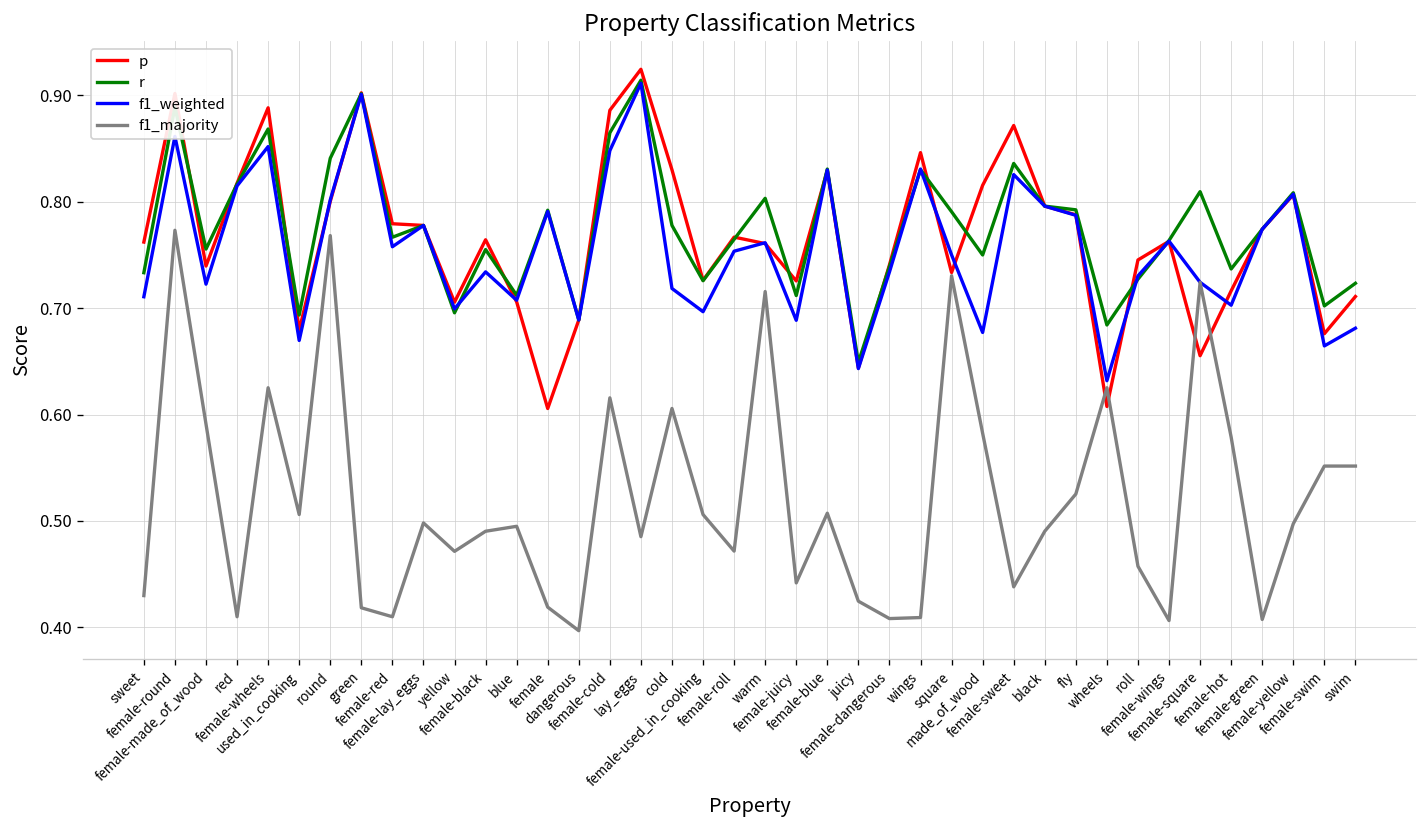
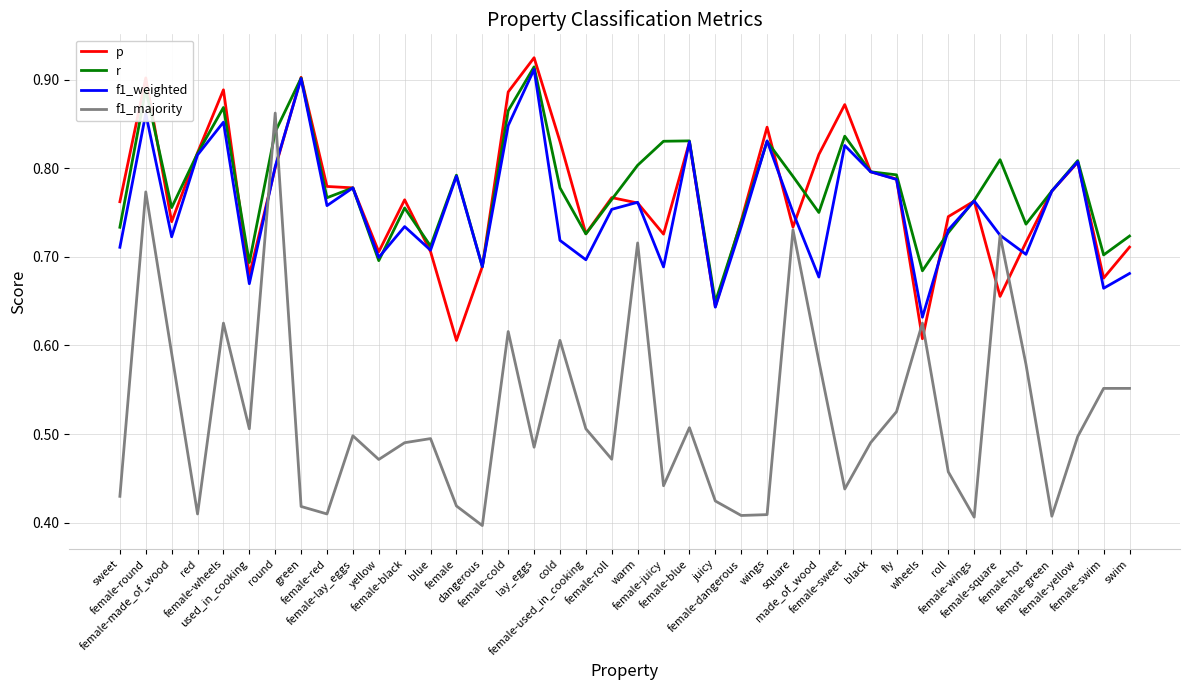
  {
    "p": {
      "sweet": 0.76,
      "female-made_of_wood": 0.74,
      "female-wheels": 0.89,
      "used_in_cooking": 0.68,
      "female-red": 0.78,
      "yellow": 0.71,
      "female-black": 0.76,
      "female": 0.61,
      "female-cold": 0.89,
      "lay_eggs": 0.92,
      "cold": 0.83,
      "female-juicy": 0.73,
      "wings": 0.85,
      "square": 0.73,
      "made_of_wood": 0.82,
      "female-sweet": 0.87,
      "wheels": 0.61,
      "roll": 0.75,
      "female-square": 0.66,
      "female-hot": 0.72,
      "female-swim": 0.68,
      "swim": 0.71
    },
    "r": {
      "sweet": 0.73,
      "female-made_of_wood": 0.76,
      "female-wheels": 0.87,
      "used_in_cooking": 0.69,
      "round": 0.84,
      "female-red": 0.77,
      "yellow": 0.70,
      "female-black": 0.76,
      "blue": 0.71,
      "female-cold": 0.86,
      "lay_eggs": 0.91,
      "cold": 0.78,
      "warm": 0.80,
-     "female-juicy": 0.71,
+     "female-juicy": 0.83,
      "juicy": 0.65,
      "square": 0.79,
      "made_of_wood": 0.75,
      "female-sweet": 0.84,
      "fly": 0.79,
      "wheels": 0.68,
      "roll": 0.73,
      "female-square": 0.81,
      "female-hot": 0.74,
      "female-swim": 0.70,
      "swim": 0.72
    },
    "f1_weighted": {
      "sweet": 0.71,
      "female-made_of_wood": 0.72,
      "female-wheels": 0.85,
      "used_in_cooking": 0.67,
      "female-red": 0.76,
      "yellow": 0.70,
      "female-black": 0.73,
      "female-cold": 0.85,
      "lay_eggs": 0.91,
      "cold": 0.72,
      "female-used_in_cooking": 0.70,
      "female-roll": 0.75,
      "female-juicy": 0.69,
      "female-dangerous": 0.73,
      "square": 0.75,
      "made_of_wood": 0.68,
      "female-sweet": 0.83,
      "wheels": 0.63,
      "roll": 0.73,
      "female-hot": 0.70,
      "female-swim": 0.66,
      "swim": 0.68
    },
    "f1_majority": {
      "sweet": 0.43,
      "female-round": 0.77,
      "female-made_of_wood": 0.59,
      "red": 0.41,
      "female-wheels": 0.63,
      "used_in_cooking": 0.51,
-     "round": 0.77,
+     "round": 0.86,
      "green": 0.42,
      "female-red": 0.41,
      "female-lay_eggs": 0.50,
      "yellow": 0.47,
      "female-black": 0.49,
      "blue": 0.49,
      "female": 0.42,
      "dangerous": 0.40,
      "female-cold": 0.62,
      "lay_eggs": 0.49,
      "cold": 0.61,
      "female-used_in_cooking": 0.51,
      "female-roll": 0.47,
      "warm": 0.72,
      "female-juicy": 0.44,
      "female-blue": 0.51,
      "juicy": 0.42,
      "female-dangerous": 0.41,
      "wings": 0.41,
      "square": 0.73,
      "made_of_wood": 0.58,
      "female-sweet": 0.44,
      "black": 0.49,
      "fly": 0.53,
      "wheels": 0.63,
      "roll": 0.46,
      "female-wings": 0.41,
      "female-hot": 0.58,
      "female-green": 0.41,
      "female-yellow": 0.50,
      "female-swim": 0.55,
      "swim": 0.55
    }
  }
